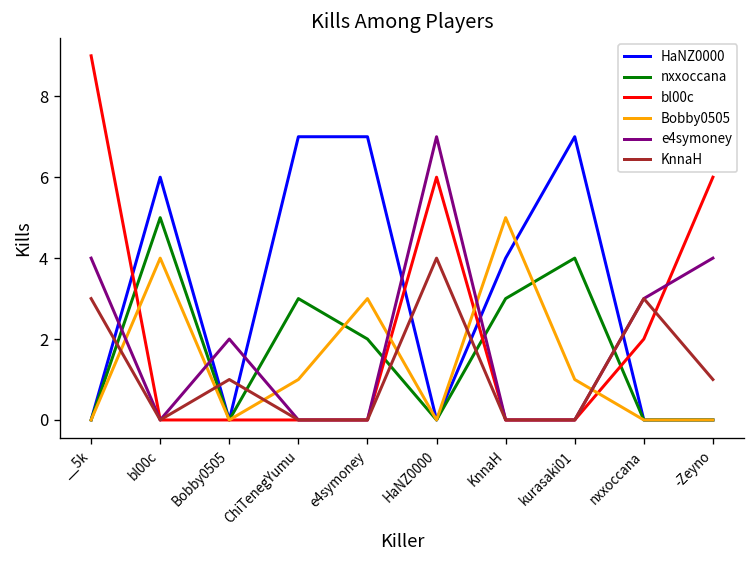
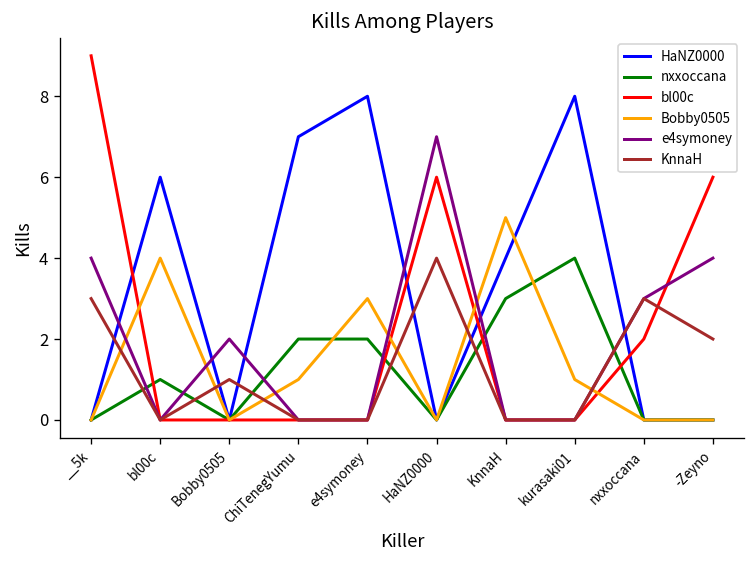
  {
    "HaNZ0000": {
      "bl00c": 6,
      "ChiTenegYumu": 7,
-     "e4symoney": 7,
+     "e4symoney": 8,
      "KnnaH": 4,
-     "kurasaki01": 7
+     "kurasaki01": 8
    },
    "nxxoccana": {
-     "bl00c": 5,
-     "ChiTenegYumu": 3,
+     "bl00c": 1,
+     "ChiTenegYumu": 2,
      "e4symoney": 2,
      "KnnaH": 3,
      "kurasaki01": 4
    },
    "bl00c": {
      "__5k": 9,
      "HaNZ0000": 6,
      "nxxoccana": 2,
      "-Zeyno": 6
    },
    "Bobby0505": {
      "bl00c": 4,
      "ChiTenegYumu": 1,
      "e4symoney": 3,
      "KnnaH": 5,
      "kurasaki01": 1
    },
    "e4symoney": {
      "__5k": 4,
      "Bobby0505": 2,
      "HaNZ0000": 7,
      "-Zeyno": 4
    },
    "KnnaH": {
      "__5k": 3,
      "Bobby0505": 1,
      "HaNZ0000": 4,
-     "-Zeyno": 1
+     "-Zeyno": 2
    }
  }
